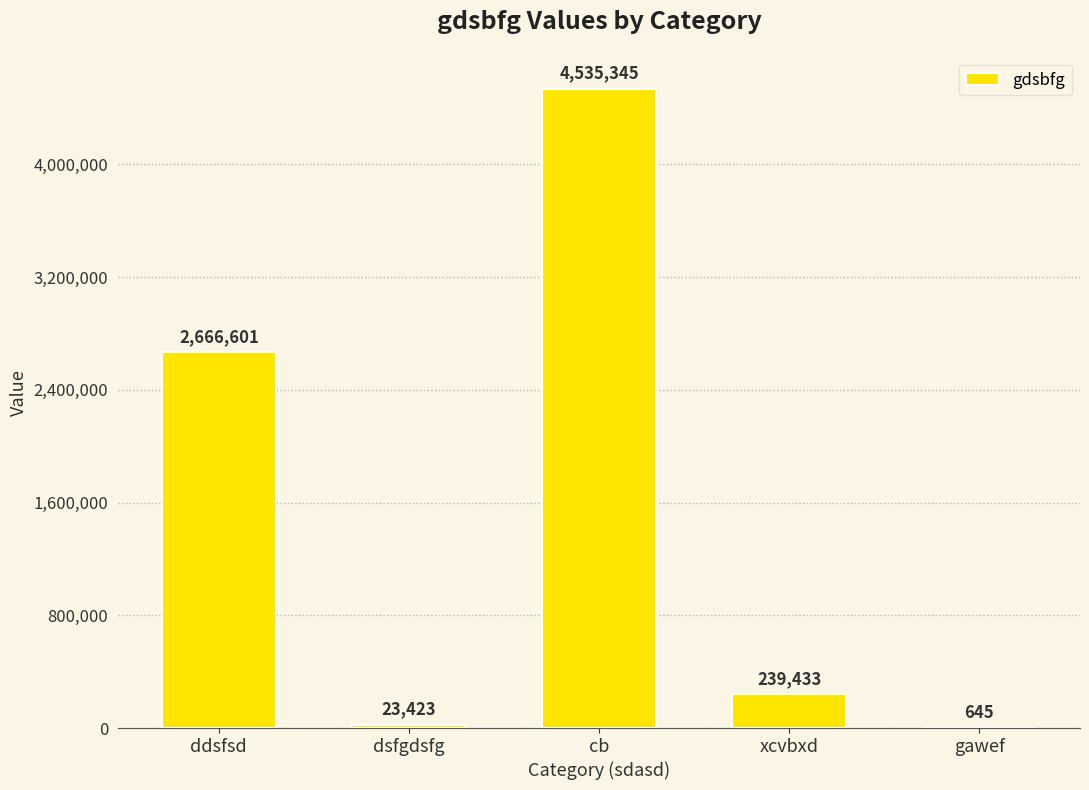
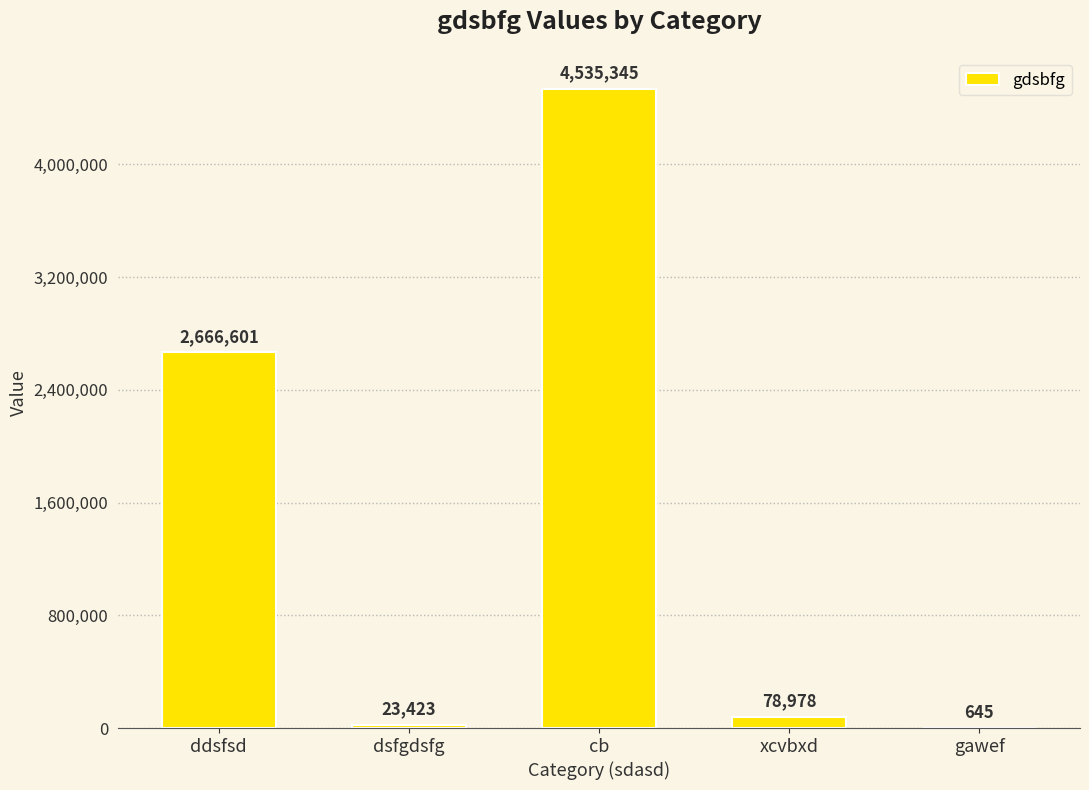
  {
    "ddsfsd": "2,666,601",
    "dsfgdsfg": "23,423",
    "cb": "4,535,345",
-   "xcvbxd": "239,433",
+   "xcvbxd": "78,978",
    "gawef": "645"
  }
